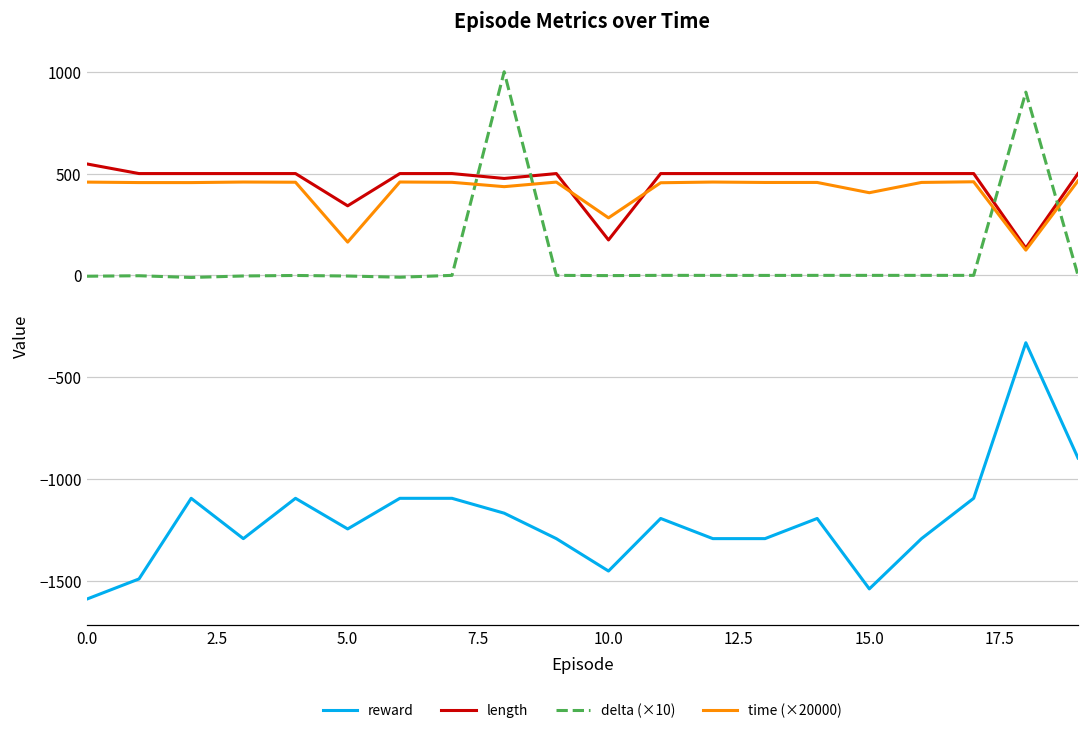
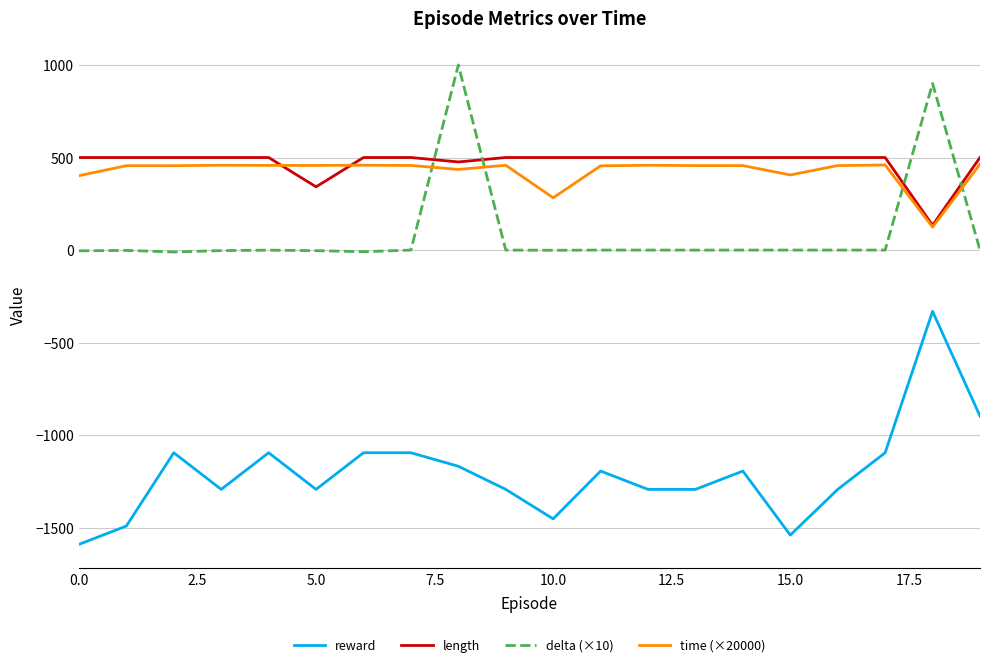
  {
    "reward": {
      "0.0": -1590,
-     "5.0": -1250,
+     "5.0": -1290,
      "10.0": -1450,
      "15.0": -1540
    },
    "length": {
-     "0.0": 550,
+     "0.0": 500,
      "5.0": 340,
-     "10.0": 170,
+     "10.0": 500,
      "15.0": 500
    },
    "delta (×10)": {
      "0.0": 0,
      "5.0": 0,
      "10.0": 0,
      "15.0": 0
    },
    "time (×20000)": {
-     "0.0": 460,
-     "5.0": 160,
+     "0.0": 400,
+     "5.0": 460,
      "10.0": 280,
      "15.0": 410
    }
  }
